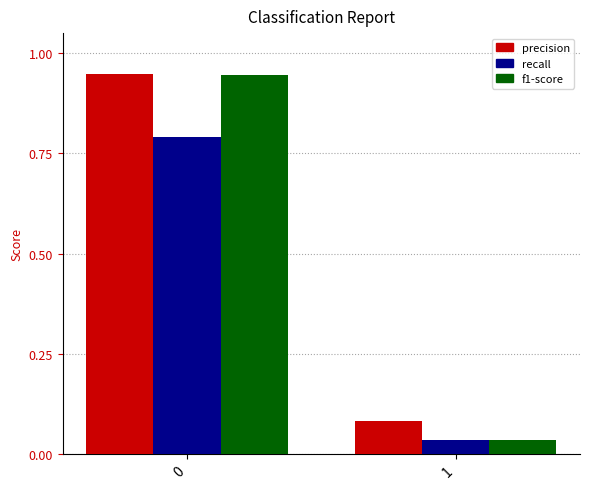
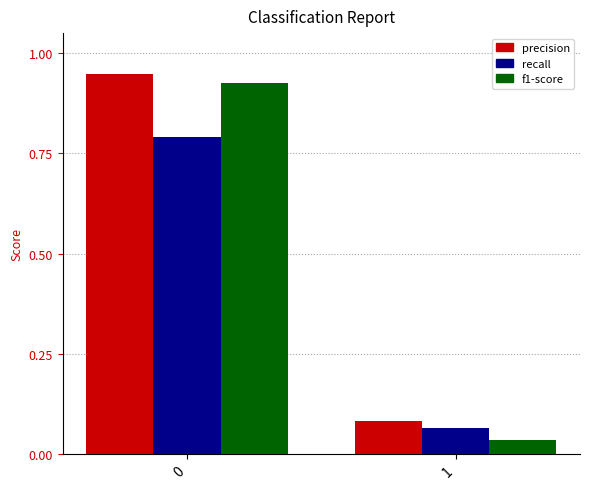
  {
    "precision": {
      "0": 0.95,
      "1": 0.08
    },
    "recall": {
      "0": 0.79,
-     "1": 0.04
+     "1": 0.07
    },
    "f1-score": {
-     "0": 0.95,
+     "0": 0.93,
      "1": 0.03
    }
  }
